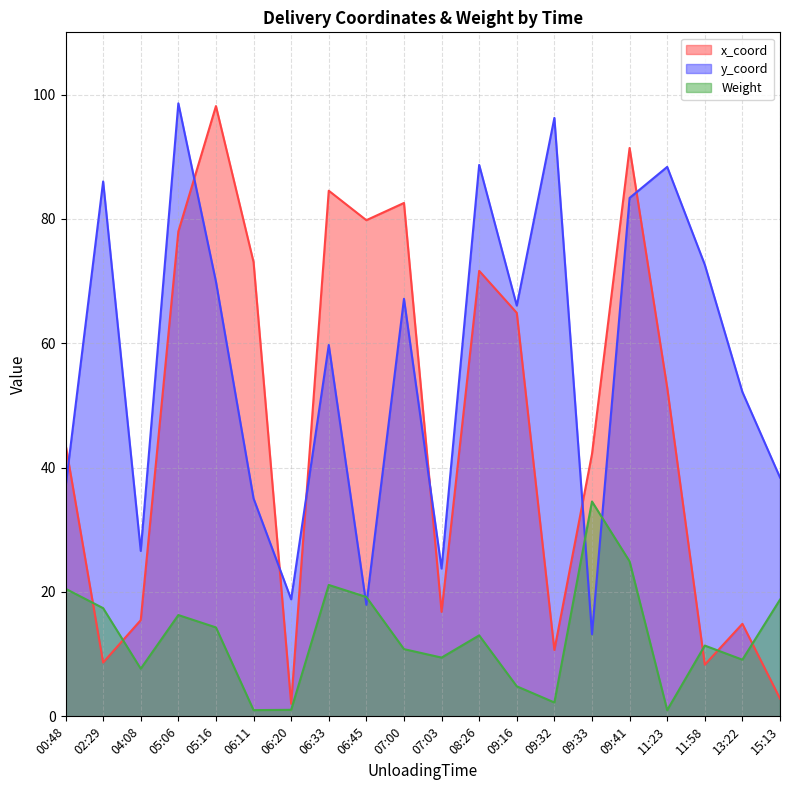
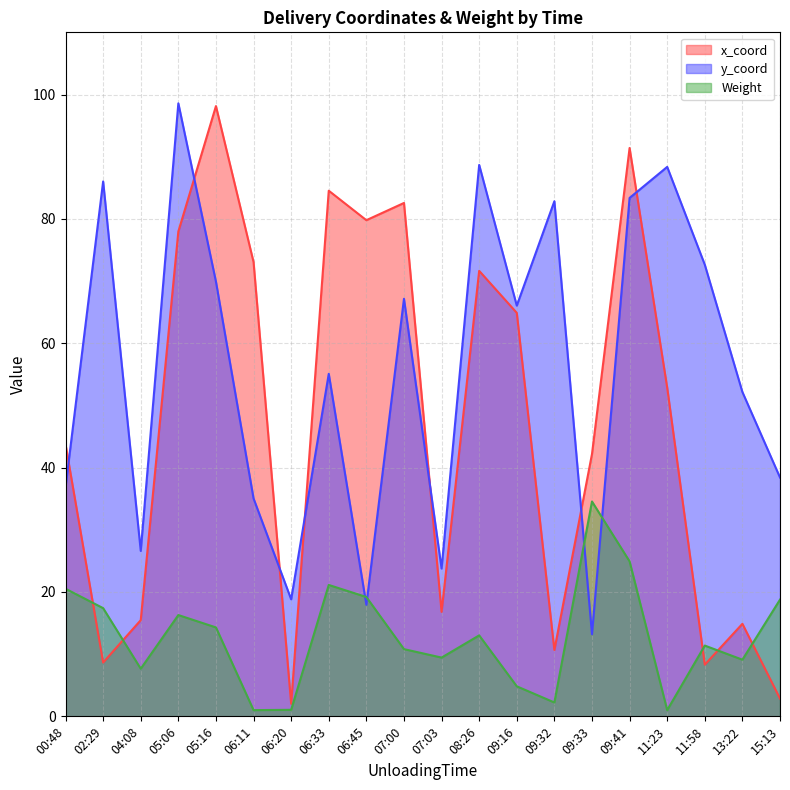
  {
    "x_coord": {
      "00:48": 44,
      "02:29": 9,
      "04:08": 15,
      "05:06": 78,
      "05:16": 98,
      "06:11": 73,
      "06:20": 2,
      "06:33": 85,
      "06:45": 80,
      "07:00": 83,
      "07:03": 17,
      "08:26": 72,
      "09:16": 65,
      "09:32": 11,
      "09:33": 42,
      "09:41": 91,
      "11:23": 53,
      "11:58": 8,
      "13:22": 15,
      "15:13": 3
    },
    "y_coord": {
      "00:48": 37,
      "02:29": 86,
      "04:08": 27,
      "05:06": 99,
      "05:16": 70,
      "06:11": 35,
      "06:20": 19,
-     "06:33": 60,
+     "06:33": 55,
      "06:45": 18,
      "07:00": 67,
      "07:03": 24,
      "08:26": 89,
      "09:16": 66,
-     "09:32": 96,
+     "09:32": 83,
      "09:33": 13,
      "09:41": 83,
      "11:23": 88,
      "11:58": 73,
      "13:22": 52,
      "15:13": 38
    },
    "Weight": {
      "00:48": 21,
      "02:29": 17,
      "04:08": 8,
      "05:06": 16,
      "05:16": 14,
      "06:11": 1,
      "06:20": 1,
      "06:33": 21,
      "06:45": 19,
      "07:00": 11,
      "07:03": 9,
      "08:26": 13,
      "09:16": 5,
      "09:32": 2,
      "09:33": 35,
      "09:41": 25,
      "11:23": 1,
      "11:58": 11,
      "13:22": 9,
      "15:13": 19
    }
  }
